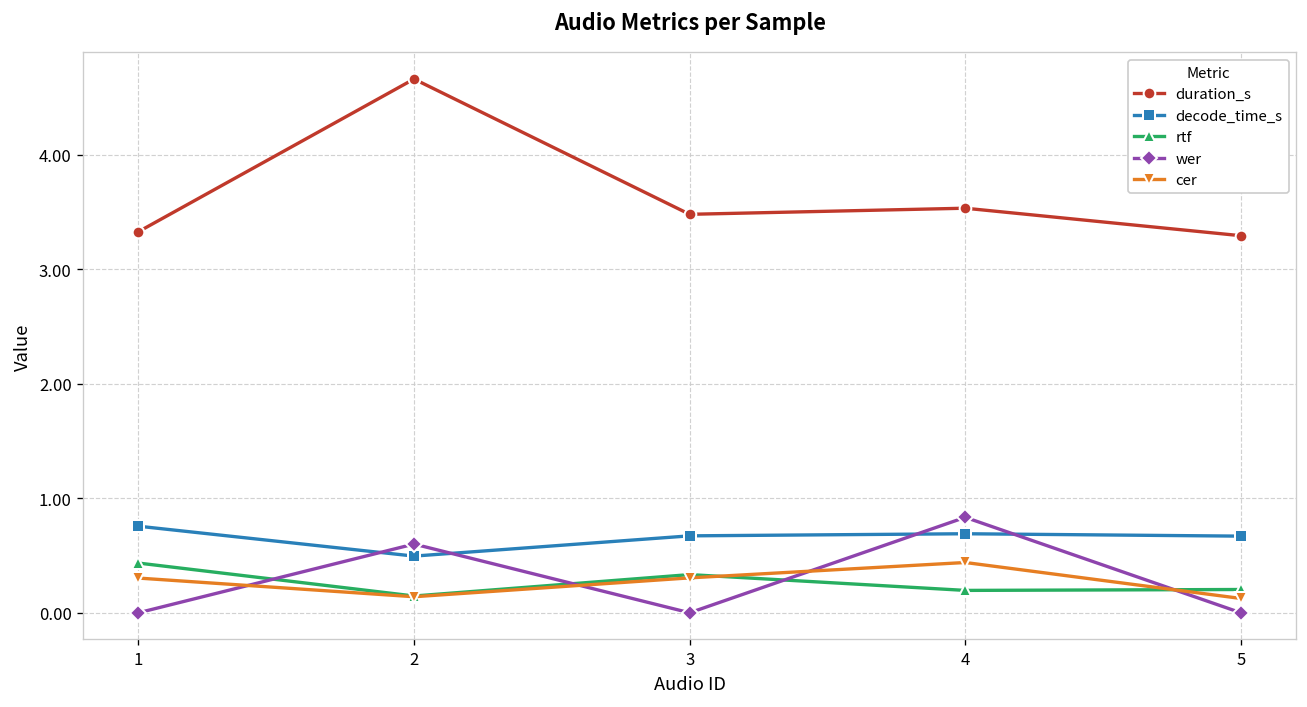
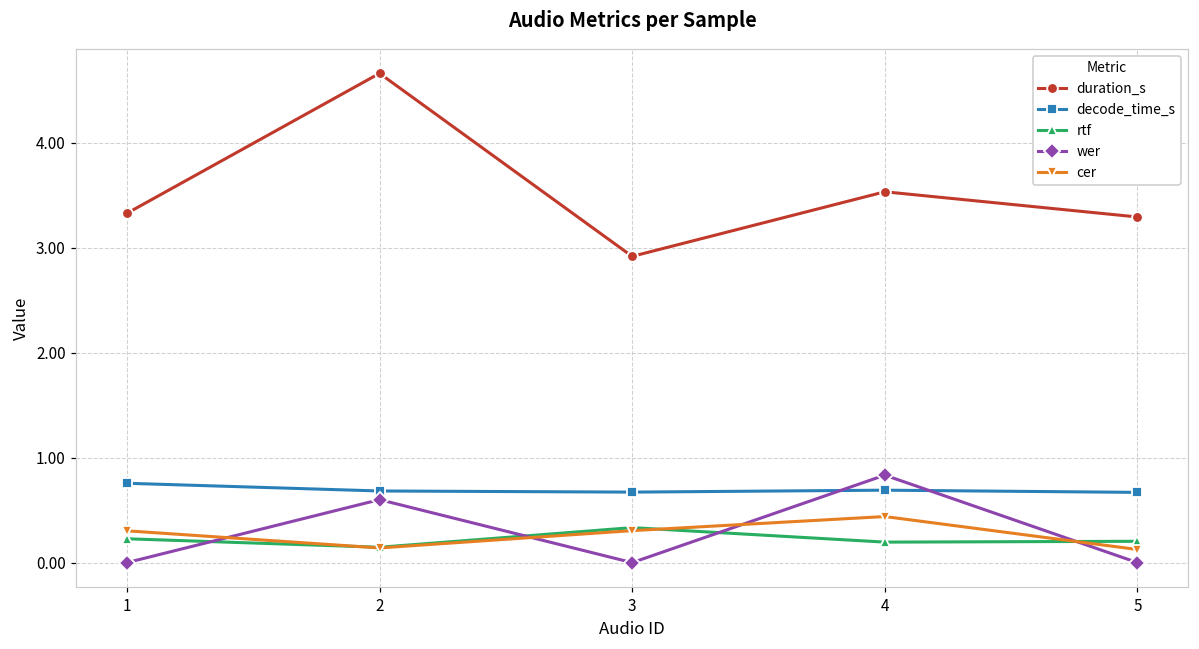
  {
    "duration_s": {
      "1": 3.3,
      "2": 4.7,
-     "3": 3.5,
+     "3": 2.9,
      "4": 3.5,
      "5": 3.3
    },
    "decode_time_s": {
      "1": 0.8,
-     "2": 0.5,
+     "2": 0.7,
      "3": 0.7,
      "4": 0.7,
      "5": 0.7
    },
    "rtf": {
-     "1": 0.4,
+     "1": 0.2,
      "3": 0.3,
      "4": 0.2,
      "5": 0.2
    },
    "wer": {
      "1": 0.0,
      "2": 0.6,
      "3": 0.0,
      "4": 0.8,
      "5": 0.0
    },
    "cer": {
      "1": 0.3,
      "3": 0.3,
      "4": 0.4,
      "5": 0.1
    }
  }
